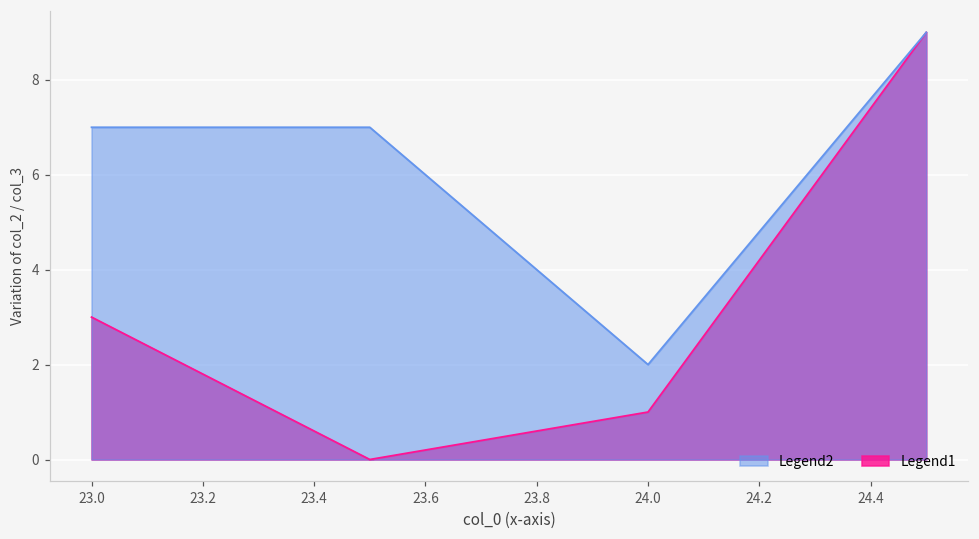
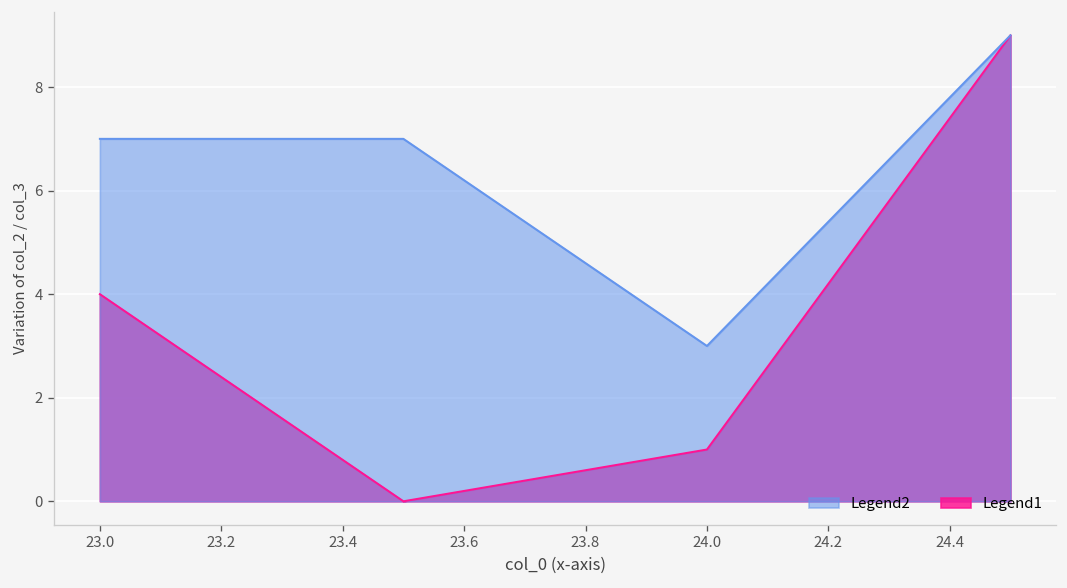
  {
    "Legend1": {
-     "23.0": 3,
+     "23.0": 4,
      "24.0": 1
    },
    "Legend2": {
      "23.0": 7,
-     "24.0": 2
+     "24.0": 3
    }
  }
